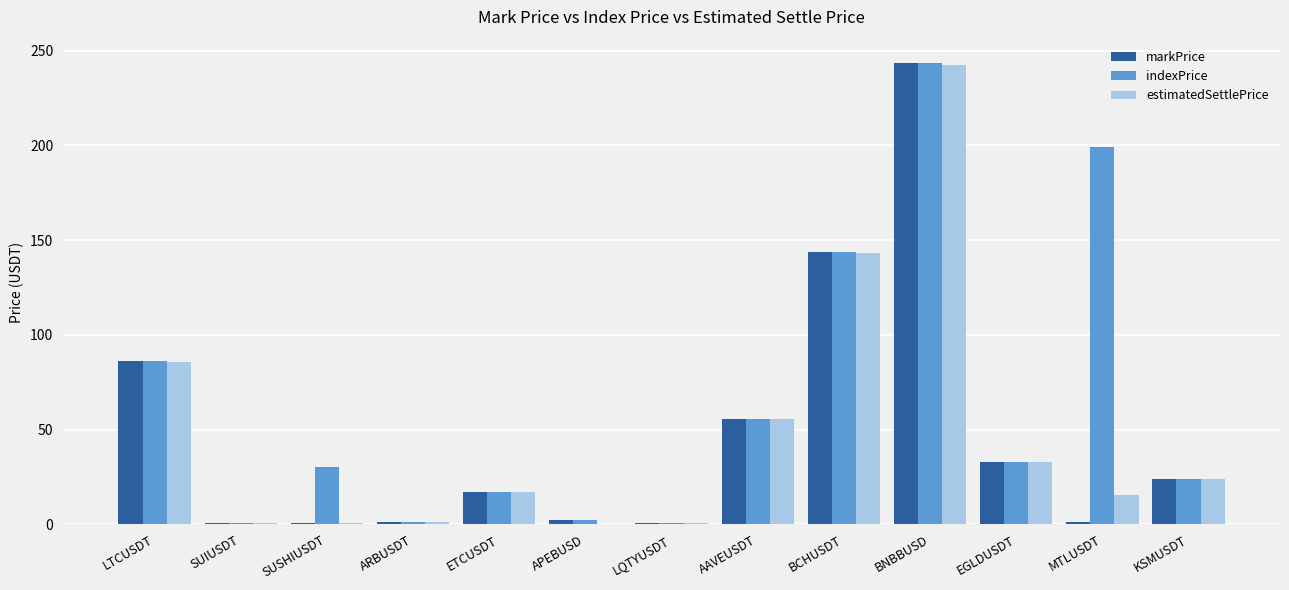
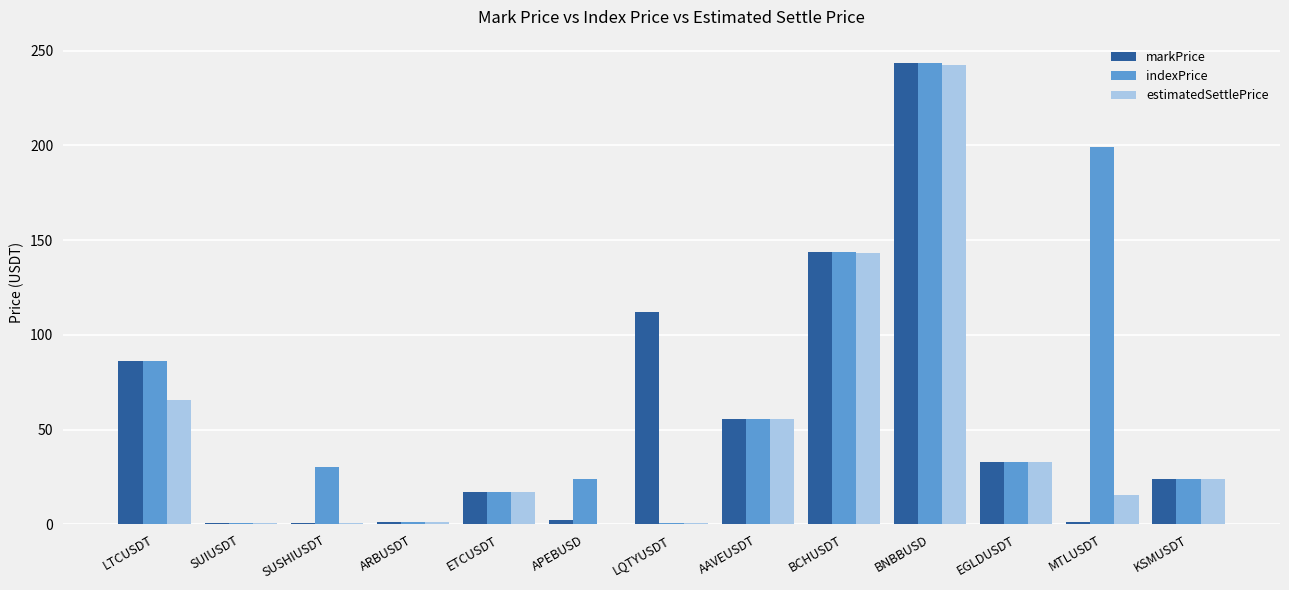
  {
    "markPrice": {
      "LTCUSDT": 86,
      "ETCUSDT": 17,
      "APEBUSD": 2,
-     "LQTYUSDT": 1,
+     "LQTYUSDT": 112,
      "AAVEUSDT": 56,
      "BCHUSDT": 144,
      "BNBBUSD": 244,
      "EGLDUSDT": 33,
      "MTLUSDT": 1,
      "KSMUSDT": 24
    },
    "indexPrice": {
      "LTCUSDT": 86,
      "SUSHIUSDT": 30,
      "ETCUSDT": 17,
-     "APEBUSD": 2,
+     "APEBUSD": 24,
      "AAVEUSDT": 56,
      "BCHUSDT": 144,
      "BNBBUSD": 243,
      "EGLDUSDT": 33,
      "MTLUSDT": 199,
      "KSMUSDT": 24
    },
    "estimatedSettlePrice": {
-     "LTCUSDT": 86,
+     "LTCUSDT": 66,
      "ETCUSDT": 17,
      "APEBUSD": 0,
      "AAVEUSDT": 56,
      "BCHUSDT": 143,
      "BNBBUSD": 242,
      "EGLDUSDT": 33,
      "MTLUSDT": 16,
      "KSMUSDT": 24
    }
  }
